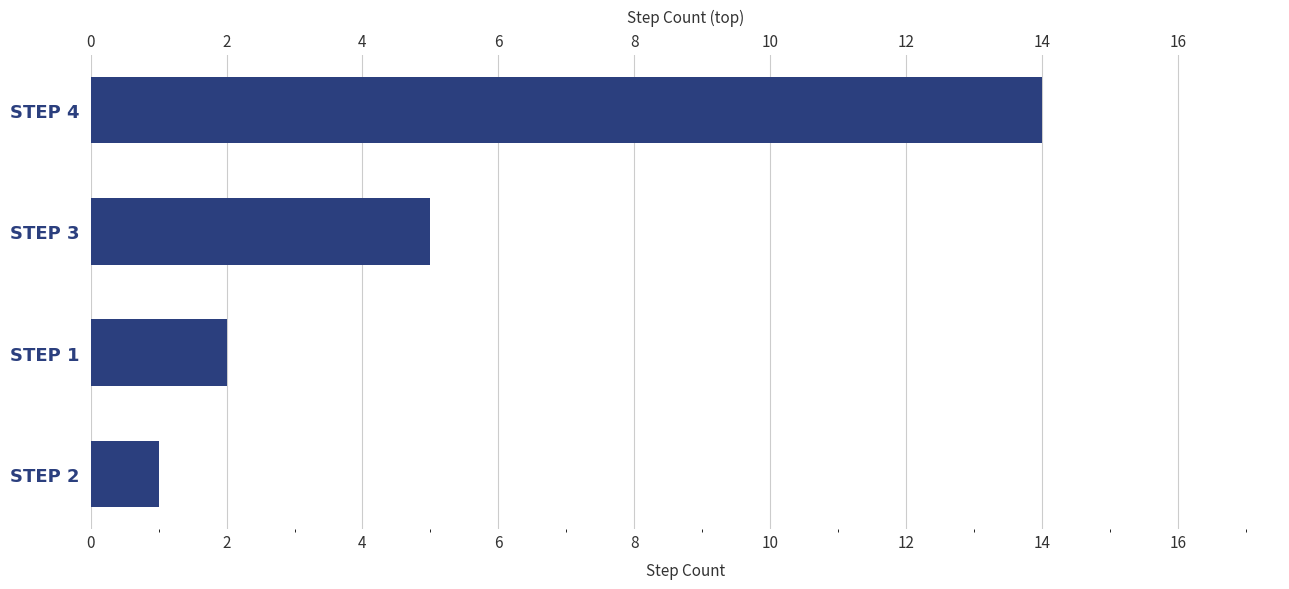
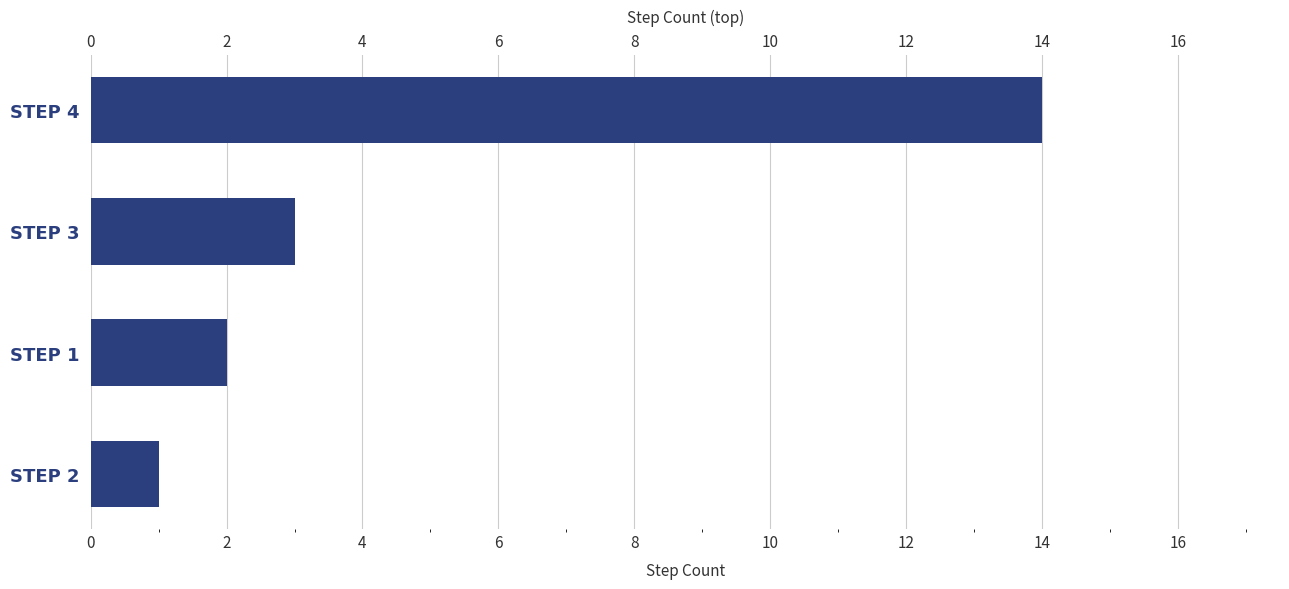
  {
    "STEP 4": 14,
-   "STEP 3": 5,
+   "STEP 3": 3,
    "STEP 1": 2,
    "STEP 2": 1
  }
